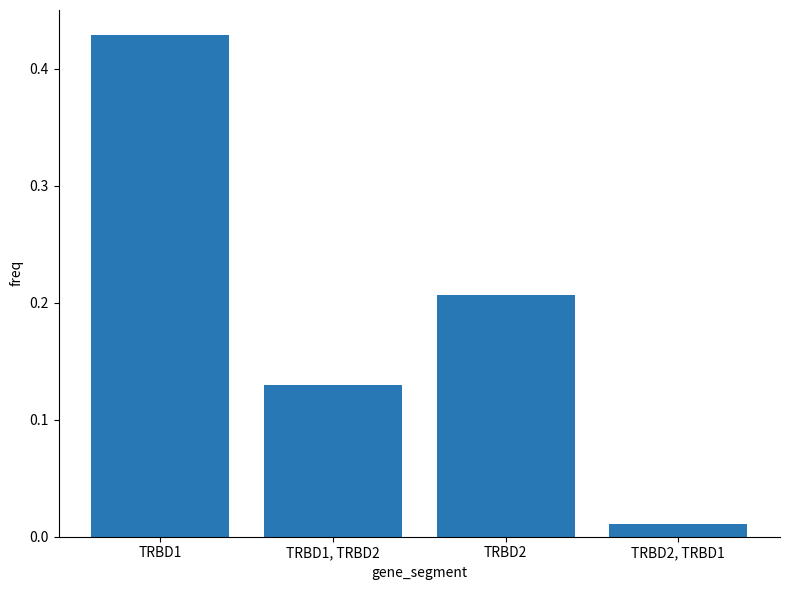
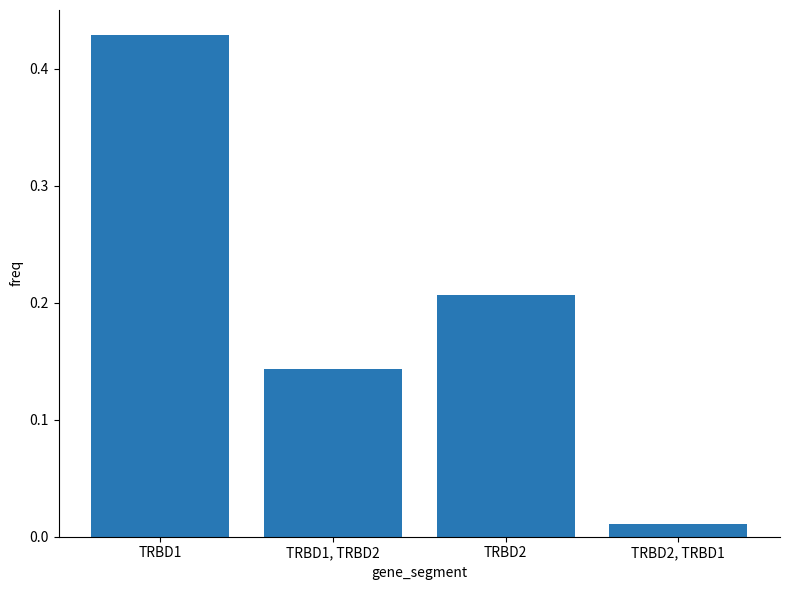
  {
    "TRBD1": 0.429,
-   "TRBD1, TRBD2": 0.130,
+   "TRBD1, TRBD2": 0.143,
    "TRBD2": 0.207,
    "TRBD2, TRBD1": 0.011
  }
